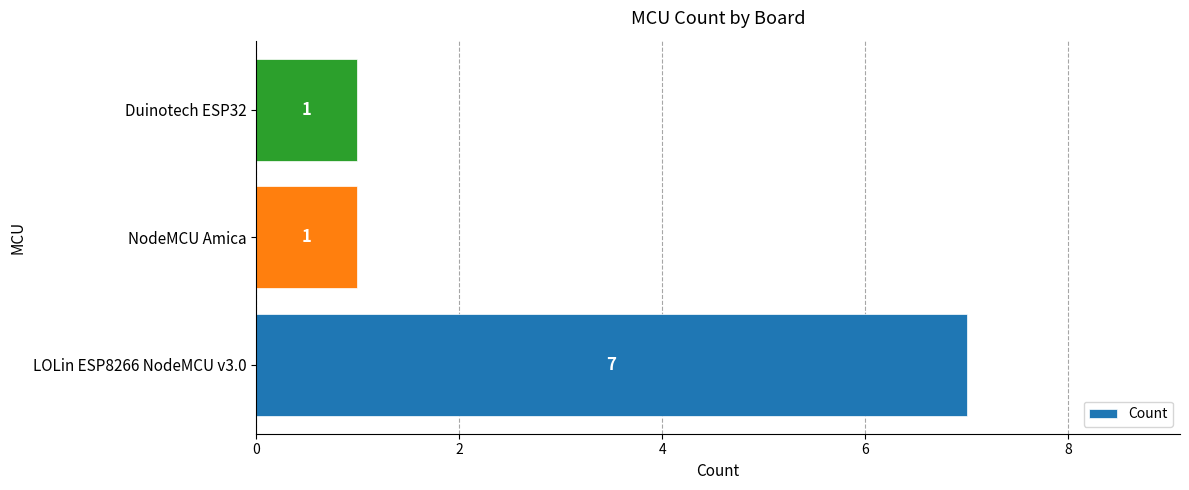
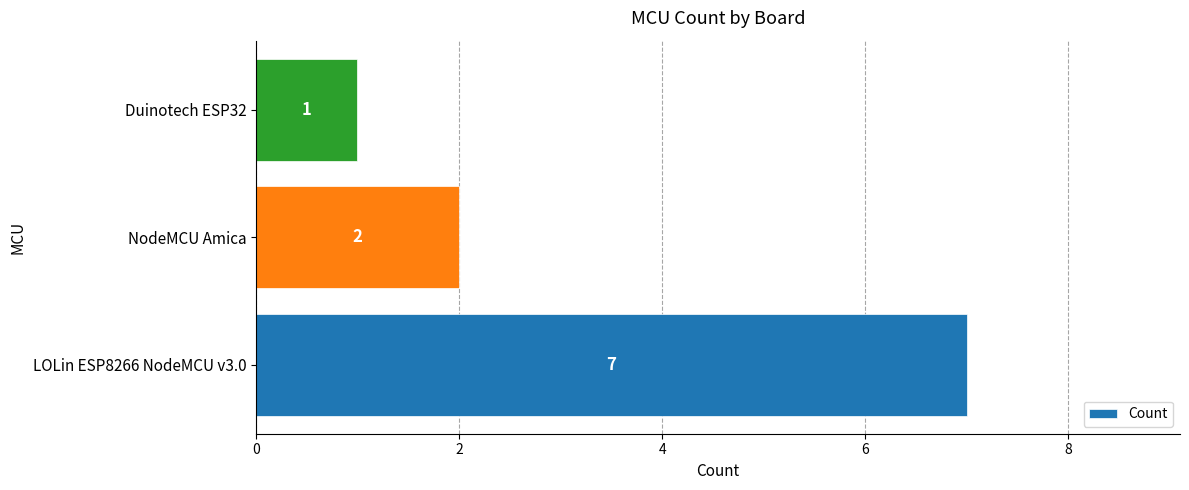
  {
    "Duinotech ESP32": 1,
-   "NodeMCU Amica": 1,
+   "NodeMCU Amica": 2,
    "LOLin ESP8266 NodeMCU v3.0": 7
  }
